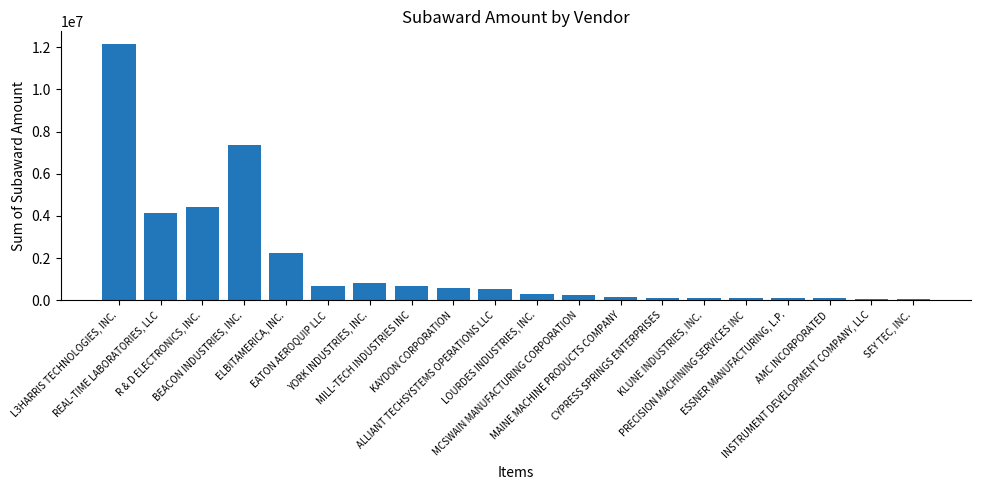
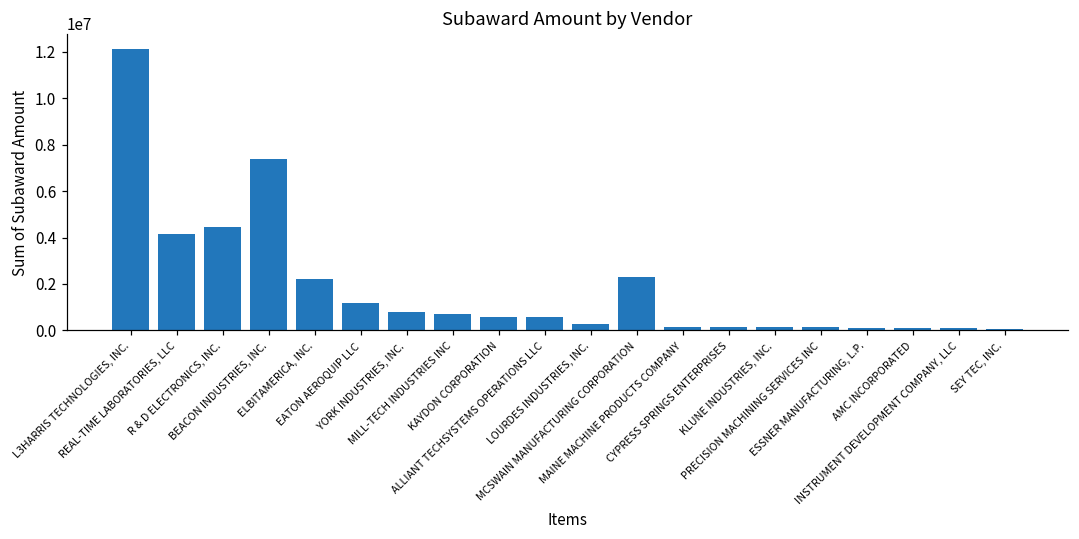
  {
    "L3HARRIS TECHNOLOGIES, INC.": 12100000,
    "REAL-TIME LABORATORIES, LLC": 4200000,
    "R & D ELECTRONICS, INC.": 4400000,
    "BEACON INDUSTRIES, INC.": 7400000,
    "ELBITAMERICA, INC.": 2200000,
-   "EATON AEROQUIP LLC": 700000,
+   "EATON AEROQUIP LLC": 1200000,
    "YORK INDUSTRIES, INC.": 800000,
    "MILL-TECH INDUSTRIES INC": 700000,
    "KAYDON CORPORATION": 600000,
    "ALLIANT TECHSYSTEMS OPERATIONS LLC": 600000,
    "LOURDES INDUSTRIES, INC.": 300000,
-   "MCSWAIN MANUFACTURING CORPORATION": 300000,
+   "MCSWAIN MANUFACTURING CORPORATION": 2300000,
    "MAINE MACHINE PRODUCTS COMPANY": 200000,
    "CYPRESS SPRINGS ENTERPRISES": 100000,
    "KLUNE INDUSTRIES, INC.": 100000,
    "PRECISION MACHINING SERVICES INC": 100000,
    "ESSNER MANUFACTURING, L.P.": 100000
  }
